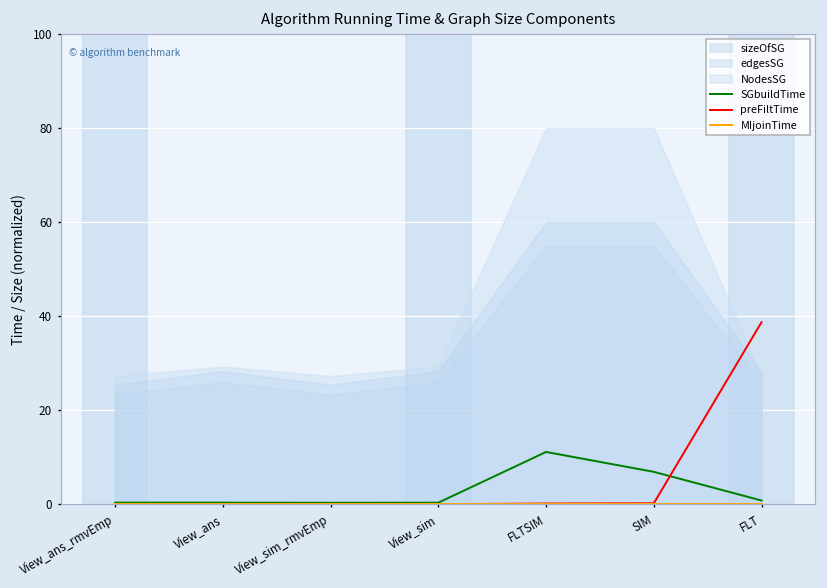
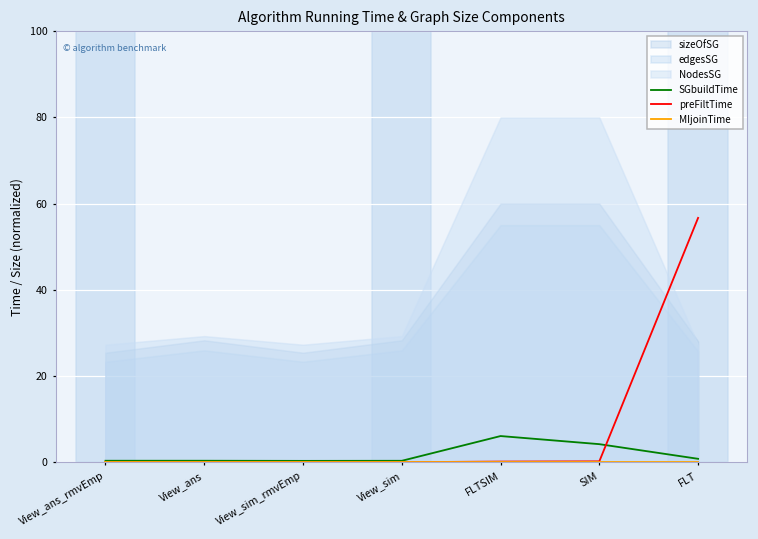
  {
    "SGbuildTime": {
-     "FLTSIM": 11,
-     "SIM": 7,
+     "FLTSIM": 6,
+     "SIM": 4,
      "FLT": 1
    },
    "preFiltTime": {
-     "FLT": 39
+     "FLT": 57
    },
    "MIjoinTime": {
      "FLT": 0
    }
  }
